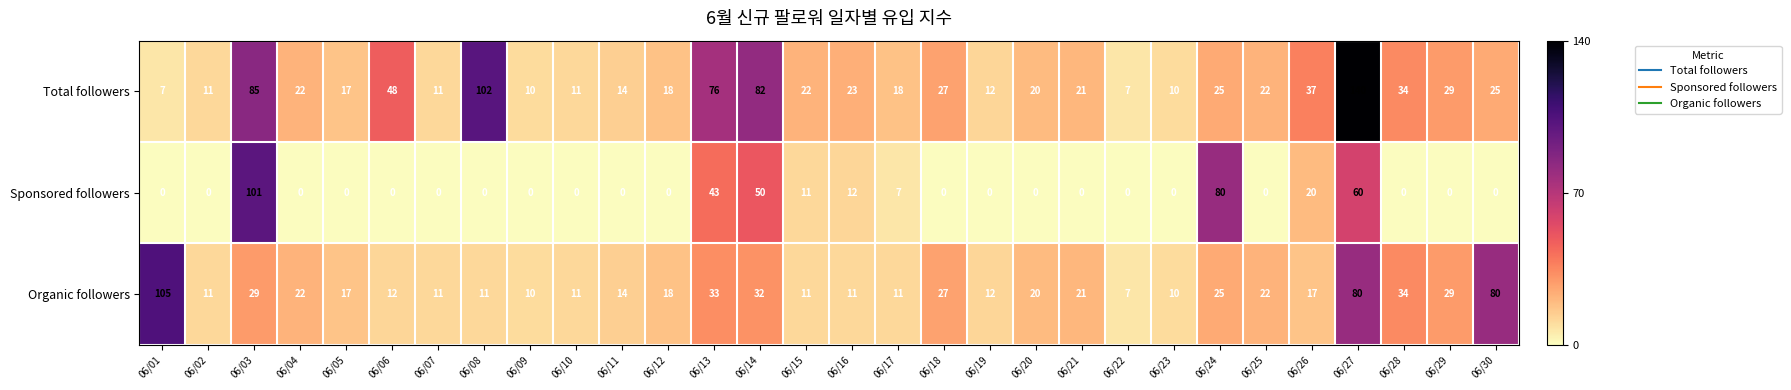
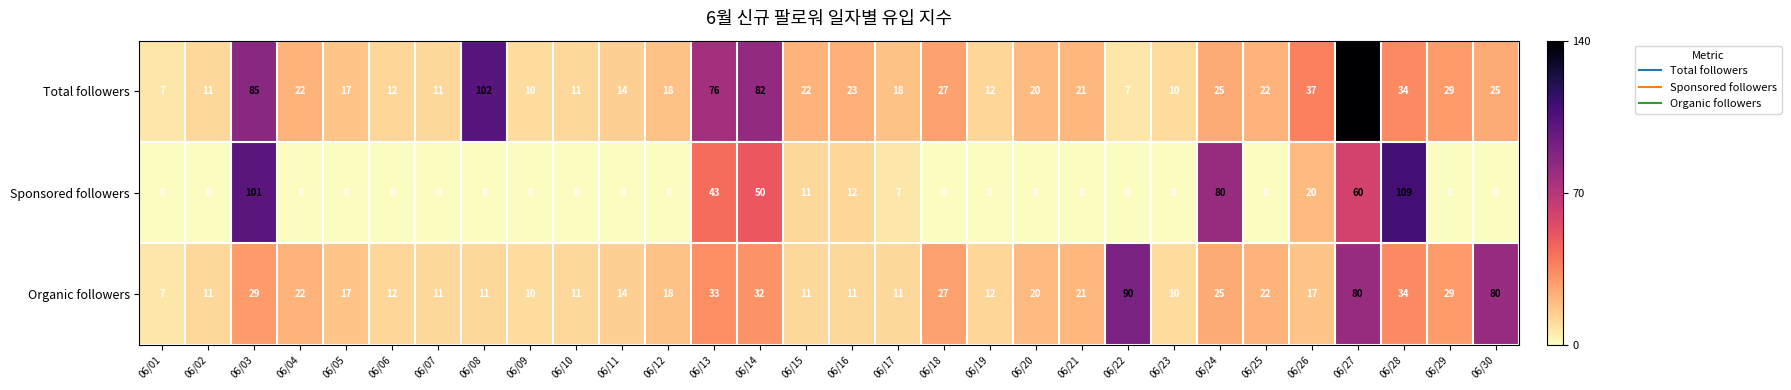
  {
    "Total followers": {
      "06/01": 7,
      "06/02": 11,
      "06/03": 85,
      "06/04": 22,
      "06/05": 17,
-     "06/06": 48,
+     "06/06": 12,
      "06/07": 11,
      "06/08": 102,
      "06/09": 10,
      "06/10": 11,
      "06/11": 14,
      "06/12": 18,
      "06/13": 76,
      "06/14": 82,
      "06/15": 22,
      "06/16": 23,
      "06/17": 18,
      "06/18": 27,
      "06/19": 12,
      "06/20": 20,
      "06/21": 21,
      "06/22": 7,
      "06/23": 10,
      "06/24": 25,
      "06/25": 22,
      "06/26": 37,
      "06/28": 34,
      "06/29": 29,
      "06/30": 25
    },
    "Sponsored followers": {
      "06/01": 0,
      "06/02": 0,
      "06/03": 101,
      "06/04": 0,
      "06/05": 0,
      "06/06": 0,
      "06/07": 0,
      "06/08": 0,
      "06/09": 0,
      "06/10": 0,
      "06/11": 0,
      "06/12": 0,
      "06/13": 43,
      "06/14": 50,
      "06/15": 11,
      "06/16": 12,
      "06/17": 7,
      "06/18": 0,
      "06/19": 0,
      "06/20": 0,
      "06/21": 0,
      "06/22": 0,
      "06/23": 0,
      "06/24": 80,
      "06/25": 0,
      "06/26": 20,
      "06/27": 60,
-     "06/28": 0,
+     "06/28": 109,
      "06/29": 0,
      "06/30": 0
    },
    "Organic followers": {
-     "06/01": 105,
+     "06/01": 7,
      "06/02": 11,
      "06/03": 29,
      "06/04": 22,
      "06/05": 17,
      "06/06": 12,
      "06/07": 11,
      "06/08": 11,
      "06/09": 10,
      "06/10": 11,
      "06/11": 14,
      "06/12": 18,
      "06/13": 33,
      "06/14": 32,
      "06/15": 11,
      "06/16": 11,
      "06/17": 11,
      "06/18": 27,
      "06/19": 12,
      "06/20": 20,
      "06/21": 21,
-     "06/22": 7,
+     "06/22": 90,
      "06/23": 10,
      "06/24": 25,
      "06/25": 22,
      "06/26": 17,
      "06/27": 80,
      "06/28": 34,
      "06/29": 29,
      "06/30": 80
    }
  }
